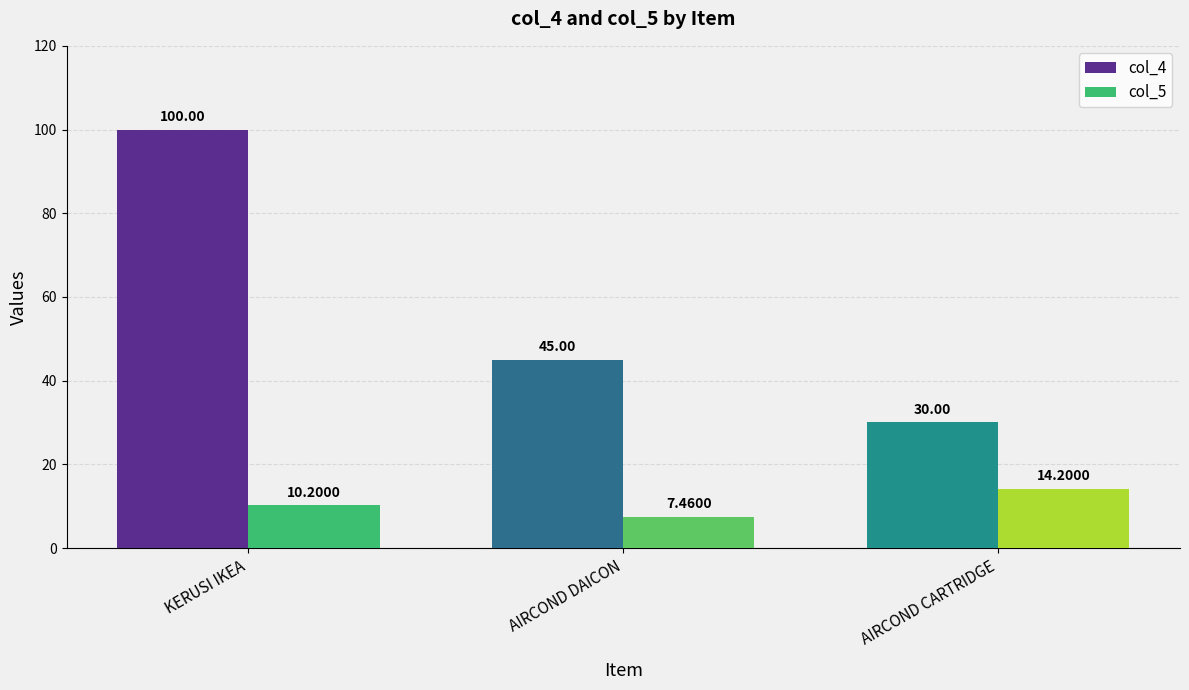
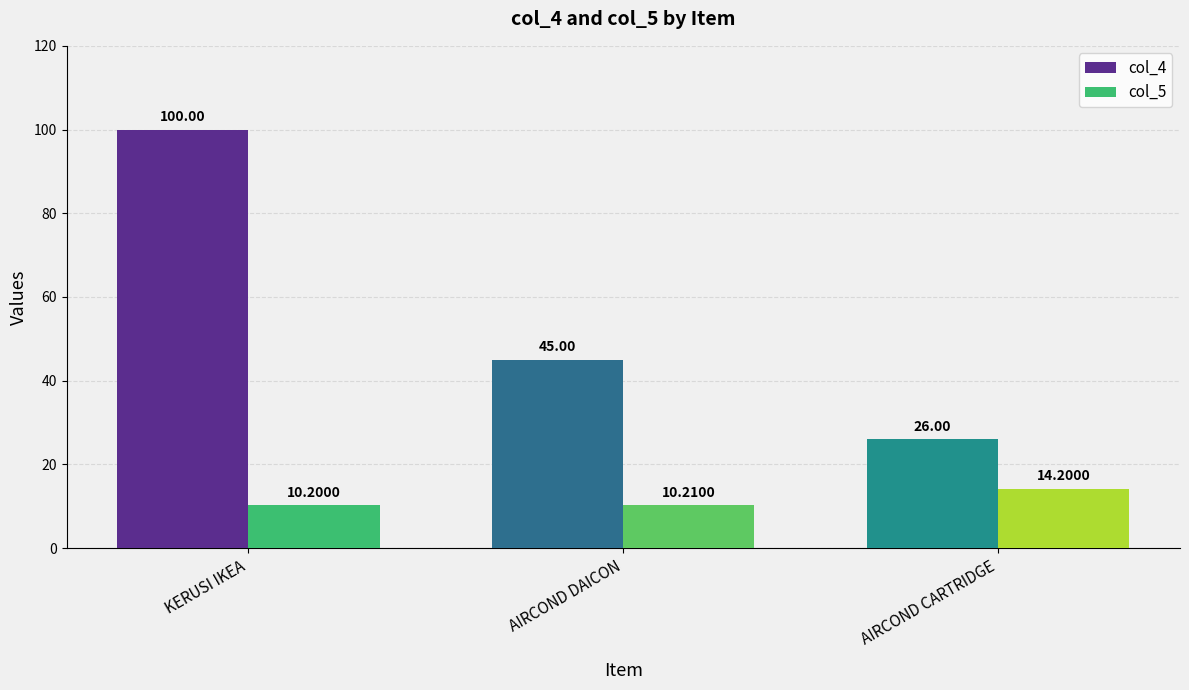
  {
    "col_4": {
      "KERUSI IKEA": 100.00,
      "AIRCOND DAICON": 45.00,
-     "AIRCOND CARTRIDGE": 30.00
+     "AIRCOND CARTRIDGE": 26.00
    },
    "col_5": {
      "KERUSI IKEA": 10.2000,
-     "AIRCOND DAICON": 7.4600,
+     "AIRCOND DAICON": 10.2100,
      "AIRCOND CARTRIDGE": 14.2000
    }
  }
